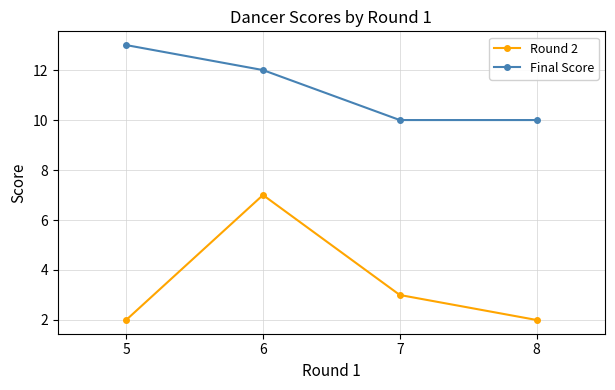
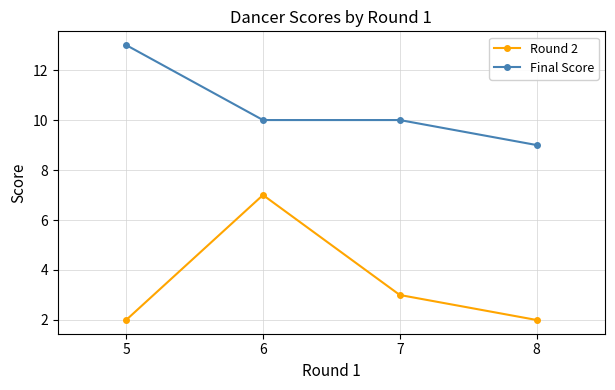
  {
    "Round 2": {
      "5": 2,
      "6": 7,
      "7": 3,
      "8": 2
    },
    "Final Score": {
      "5": 13,
-     "6": 12,
+     "6": 10,
      "7": 10,
-     "8": 10
+     "8": 9
    }
  }
